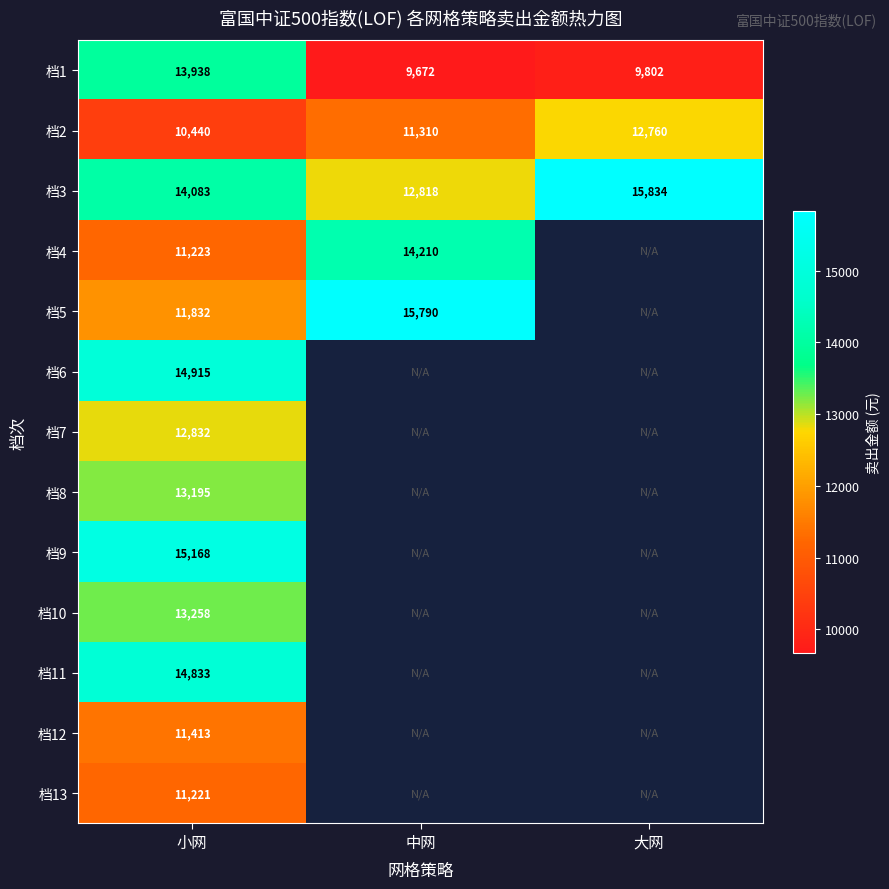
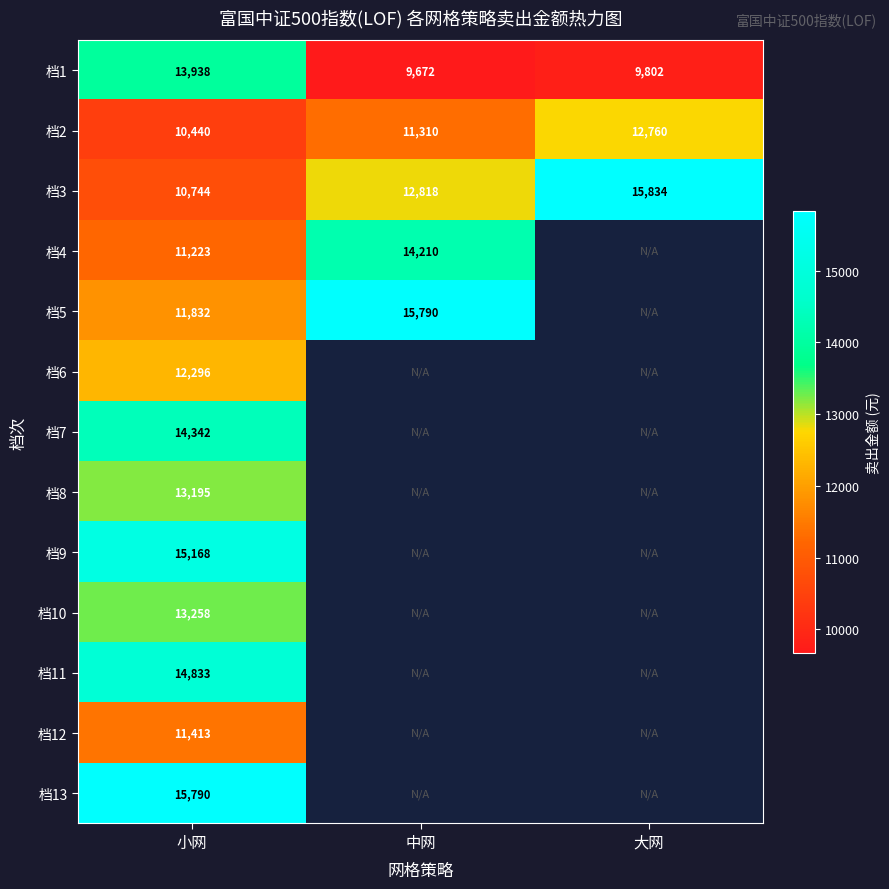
  {
    "档1": {
      "小网": "13,938",
      "中网": "9,672",
      "大网": "9,802"
    },
    "档2": {
      "小网": "10,440",
      "中网": "11,310",
      "大网": "12,760"
    },
    "档3": {
-     "小网": "14,083",
+     "小网": "10,744",
      "中网": "12,818",
      "大网": "15,834"
    },
    "档4": {
      "小网": "11,223",
      "中网": "14,210"
    },
    "档5": {
      "小网": "11,832",
      "中网": "15,790"
    },
    "档6": {
-     "小网": "14,915"
+     "小网": "12,296"
    },
    "档7": {
-     "小网": "12,832"
+     "小网": "14,342"
    },
    "档8": {
      "小网": "13,195"
    },
    "档9": {
      "小网": "15,168"
    },
    "档10": {
      "小网": "13,258"
    },
    "档11": {
      "小网": "14,833"
    },
    "档12": {
      "小网": "11,413"
    },
    "档13": {
-     "小网": "11,221"
+     "小网": "15,790"
    }
  }
